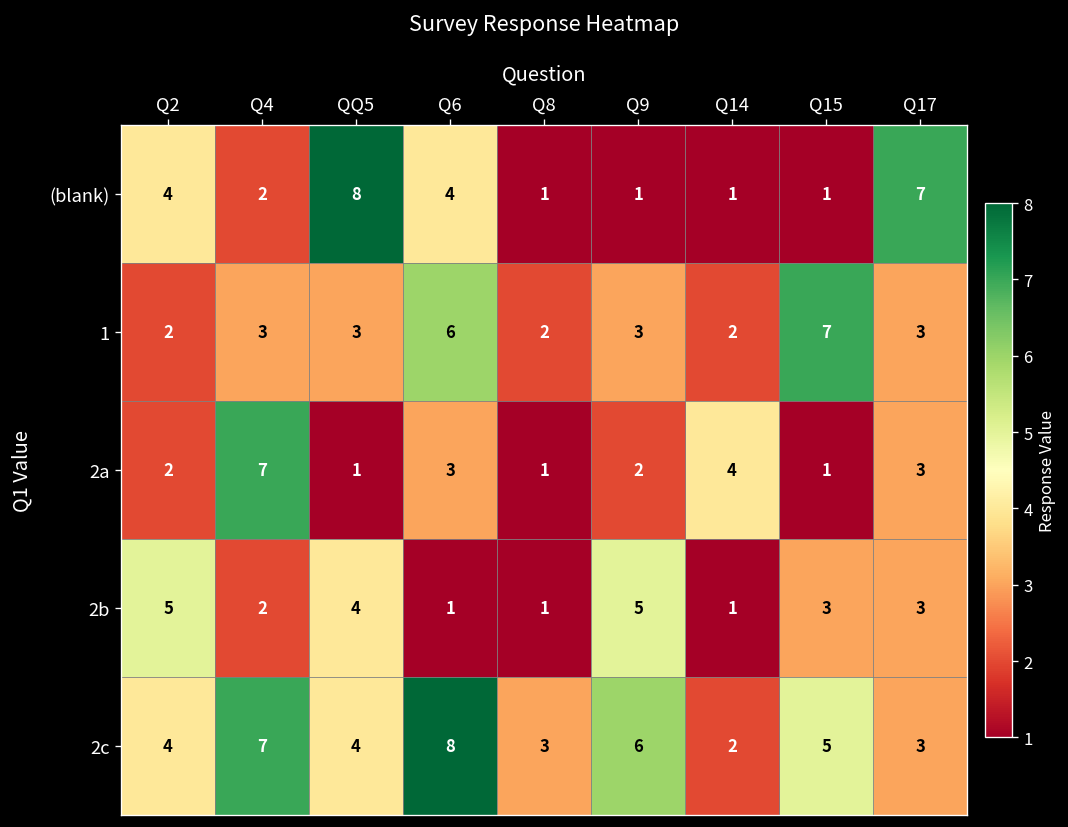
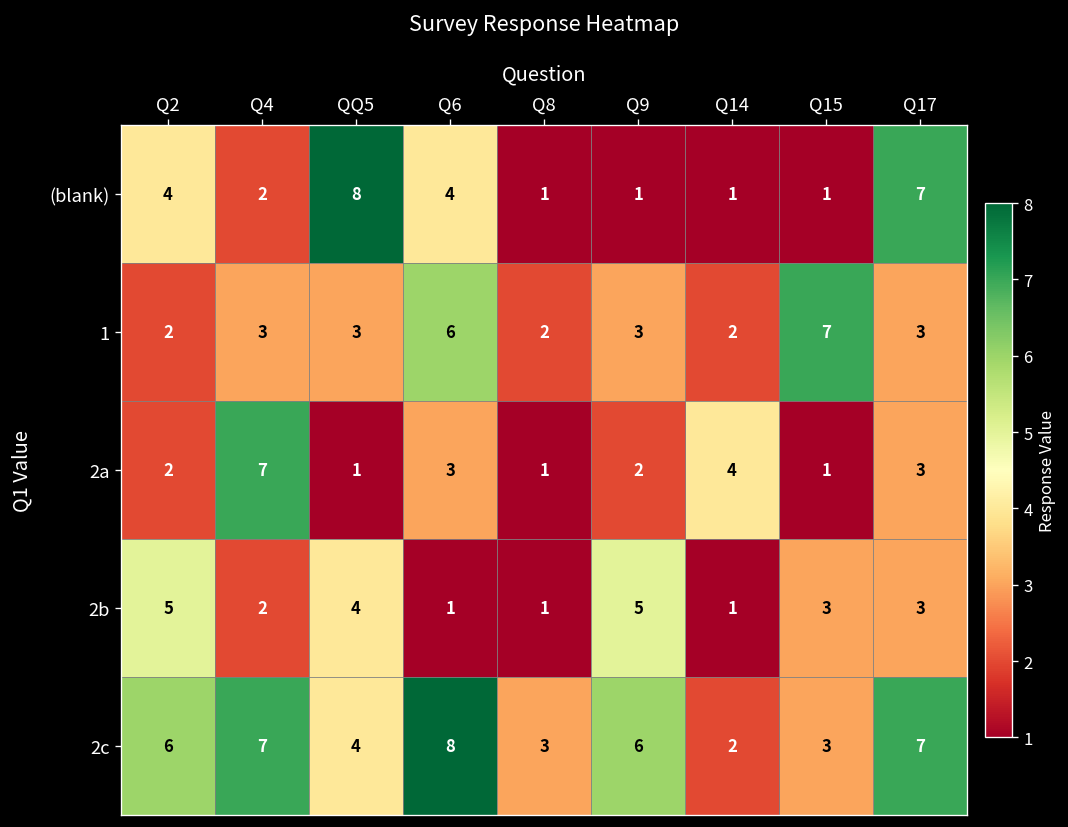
  {
    "(blank)": {
      "Q2": 4,
      "Q4": 2,
      "QQ5": 8,
      "Q6": 4,
      "Q8": 1,
      "Q9": 1,
      "Q14": 1,
      "Q15": 1,
      "Q17": 7
    },
    "1": {
      "Q2": 2,
      "Q4": 3,
      "QQ5": 3,
      "Q6": 6,
      "Q8": 2,
      "Q9": 3,
      "Q14": 2,
      "Q15": 7,
      "Q17": 3
    },
    "2a": {
      "Q2": 2,
      "Q4": 7,
      "QQ5": 1,
      "Q6": 3,
      "Q8": 1,
      "Q9": 2,
      "Q14": 4,
      "Q15": 1,
      "Q17": 3
    },
    "2b": {
      "Q2": 5,
      "Q4": 2,
      "QQ5": 4,
      "Q6": 1,
      "Q8": 1,
      "Q9": 5,
      "Q14": 1,
      "Q15": 3,
      "Q17": 3
    },
    "2c": {
-     "Q2": 4,
+     "Q2": 6,
      "Q4": 7,
      "QQ5": 4,
      "Q6": 8,
      "Q8": 3,
      "Q9": 6,
      "Q14": 2,
-     "Q15": 5,
-     "Q17": 3
+     "Q15": 3,
+     "Q17": 7
    }
  }
